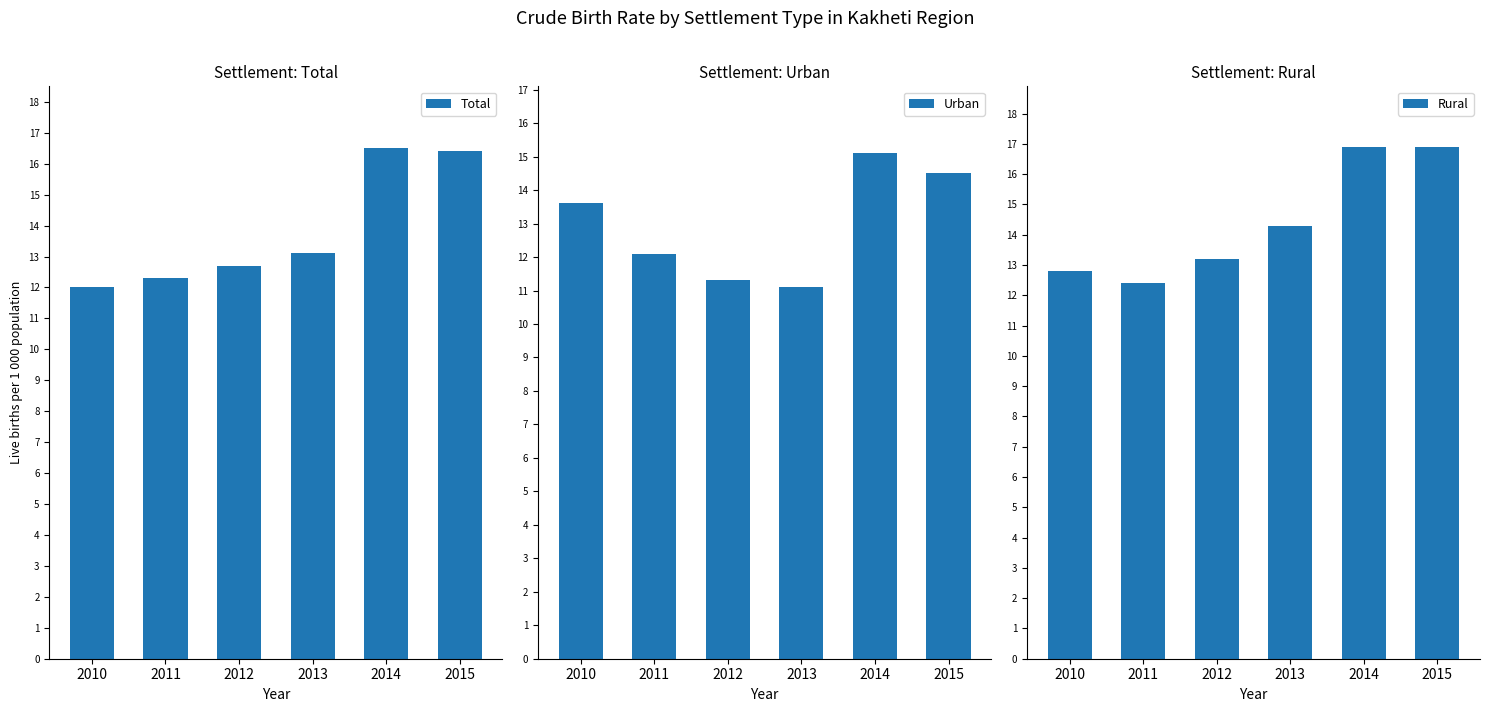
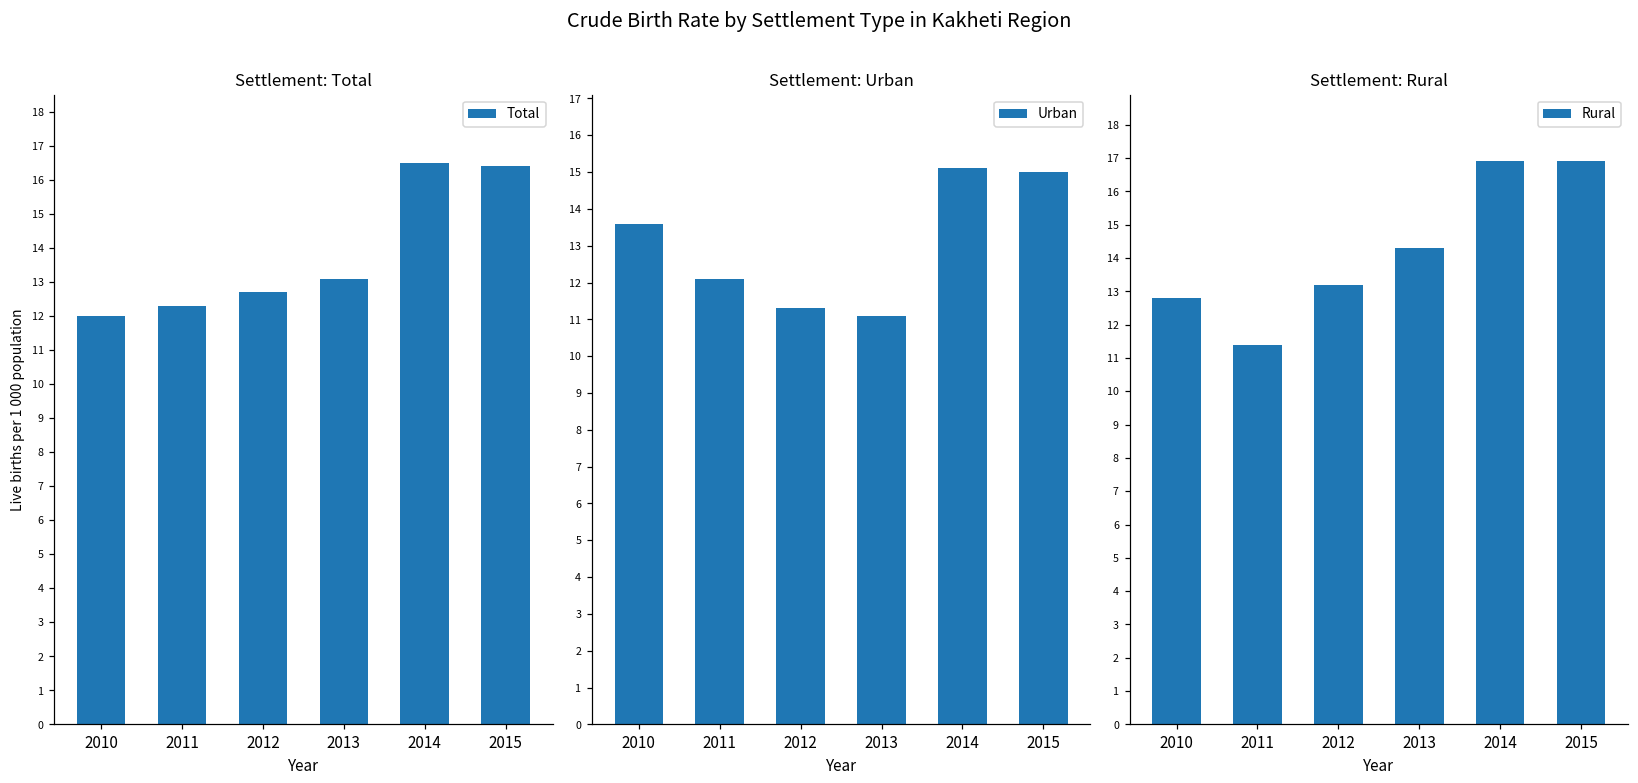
  {
    "Settlement: Total": {
      "2010": 12.0,
      "2011": 12.3,
      "2012": 12.7,
      "2013": 13.1,
      "2014": 16.5,
      "2015": 16.4
    },
    "Settlement: Urban": {
      "2010": 13.6,
      "2011": 12.1,
      "2012": 11.3,
      "2013": 11.1,
      "2014": 15.1,
-     "2015": 14.5
+     "2015": 15.0
    },
    "Settlement: Rural": {
      "2010": 12.8,
-     "2011": 12.4,
+     "2011": 11.4,
      "2012": 13.2,
      "2013": 14.3,
      "2014": 16.9,
      "2015": 16.9
    }
  }
